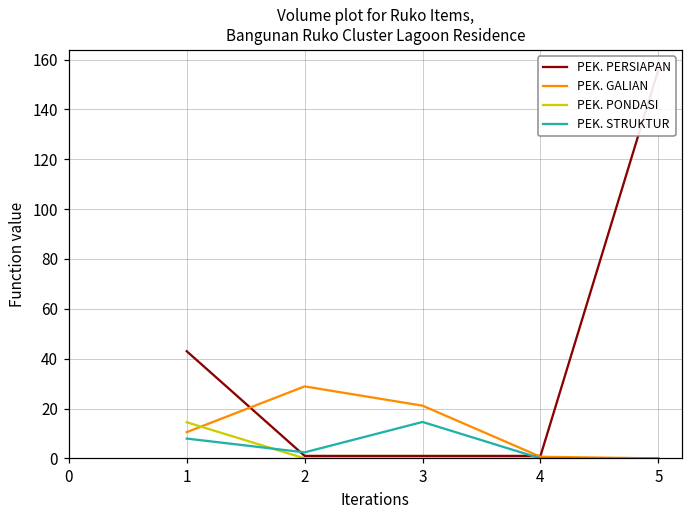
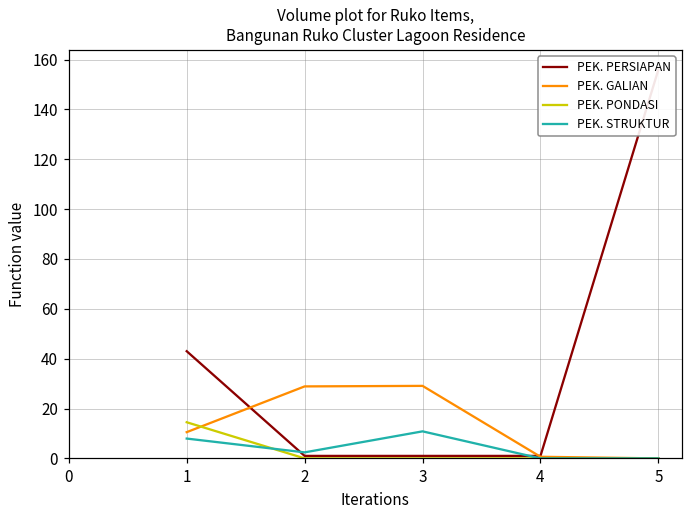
  {
    "PEK. PERSIAPAN": {
      "1": 43
    },
    "PEK. GALIAN": {
      "1": 11,
      "2": 29,
-     "3": 21
+     "3": 29
    },
    "PEK. PONDASI": {
      "1": 15
    },
    "PEK. STRUKTUR": {
      "1": 8,
      "2": 2,
-     "3": 15
+     "3": 11
    }
  }
